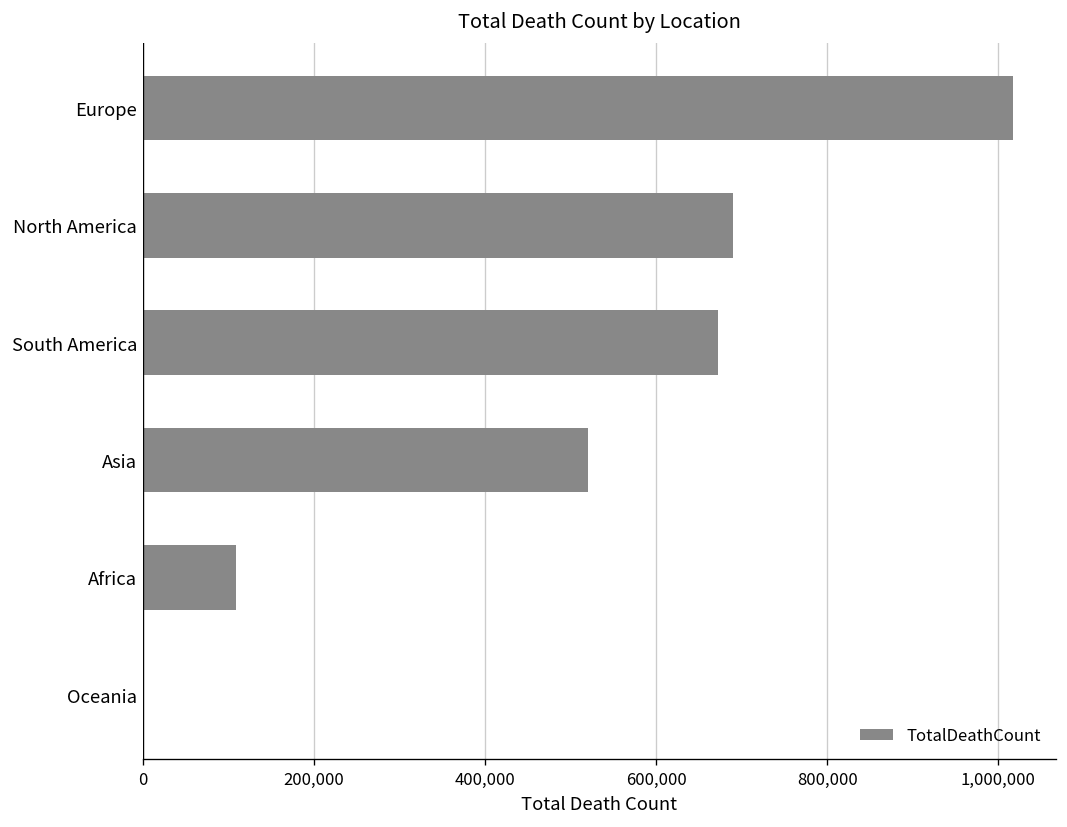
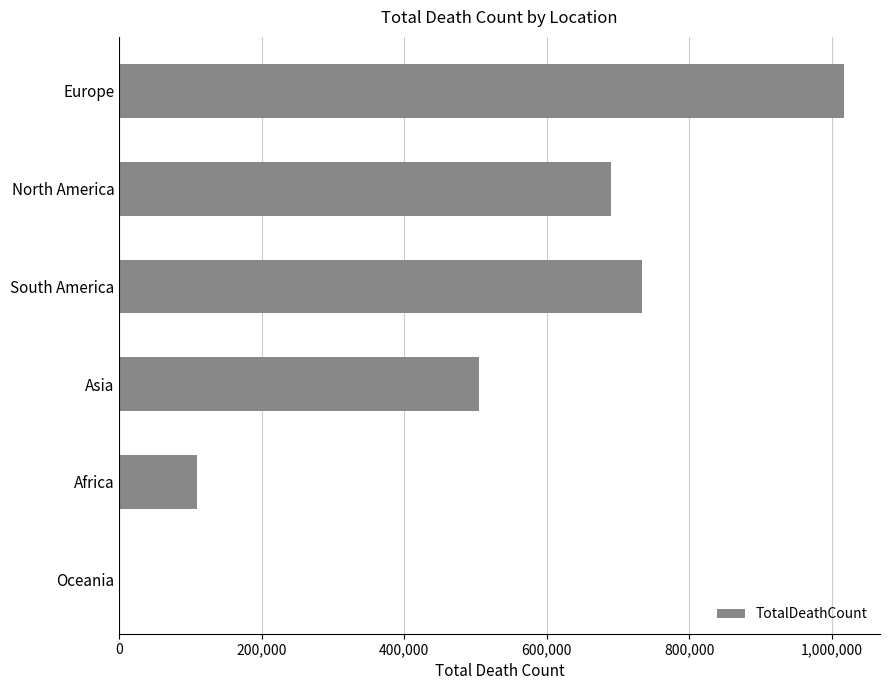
  {
    "Europe": "1,020,000",
    "North America": "690,000",
-   "South America": "670,000",
-   "Asia": "520,000",
+   "South America": "730,000",
+   "Asia": "500,000",
    "Africa": "110,000"
  }
